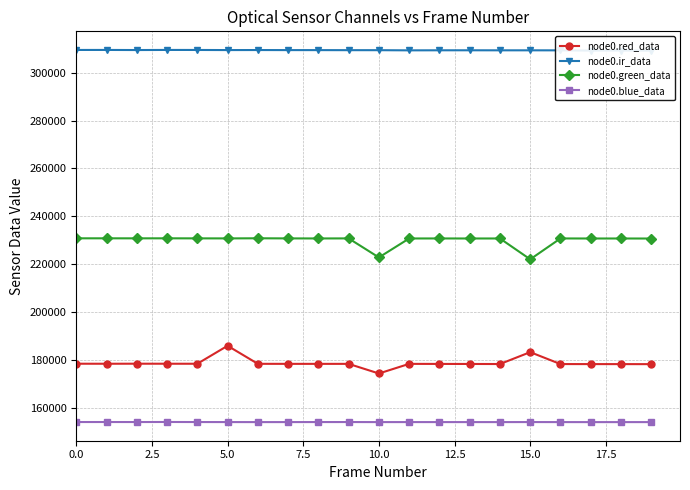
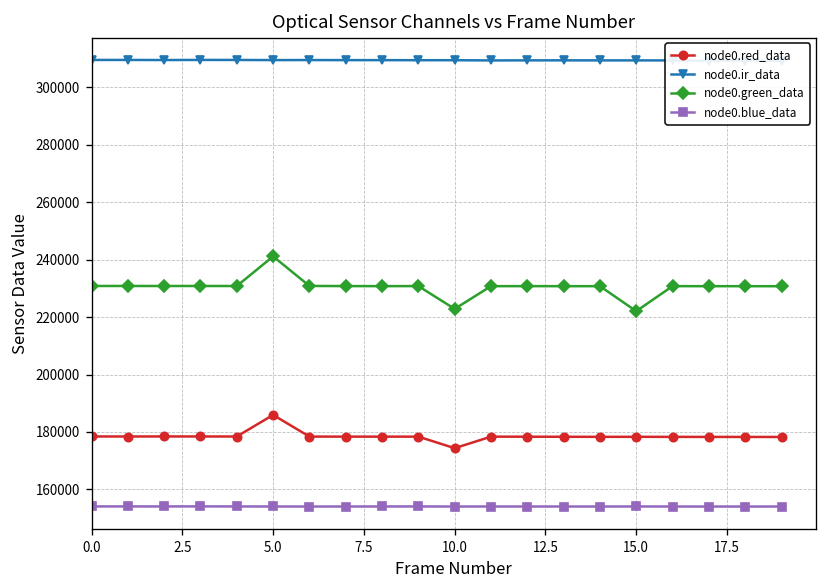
  {
    "node0.red_data": {
      "0.0": 178000,
      "5.0": 186000,
      "10.0": 174000,
-     "15.0": 183000
+     "15.0": 178000
    },
    "node0.ir_data": {
      "0.0": 310000,
      "5.0": 309000,
      "10.0": 309000,
      "15.0": 309000
    },
    "node0.green_data": {
      "0.0": 231000,
-     "5.0": 231000,
+     "5.0": 241000,
      "10.0": 223000,
      "15.0": 222000
    },
    "node0.blue_data": {
      "0.0": 154000,
      "5.0": 154000,
      "10.0": 154000,
      "15.0": 154000
    }
  }
